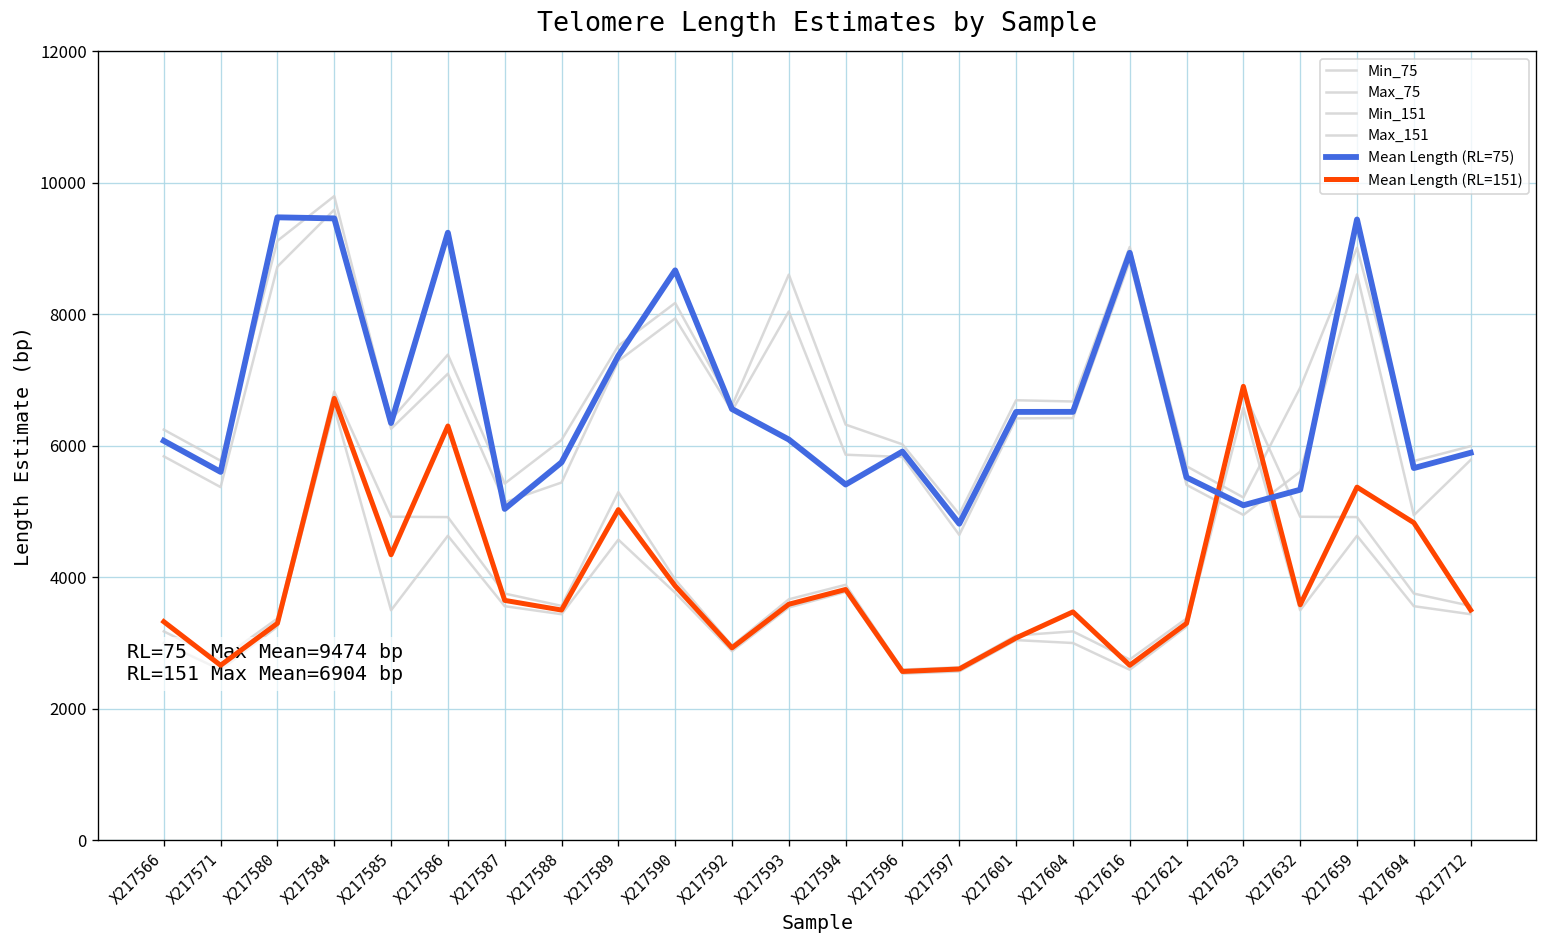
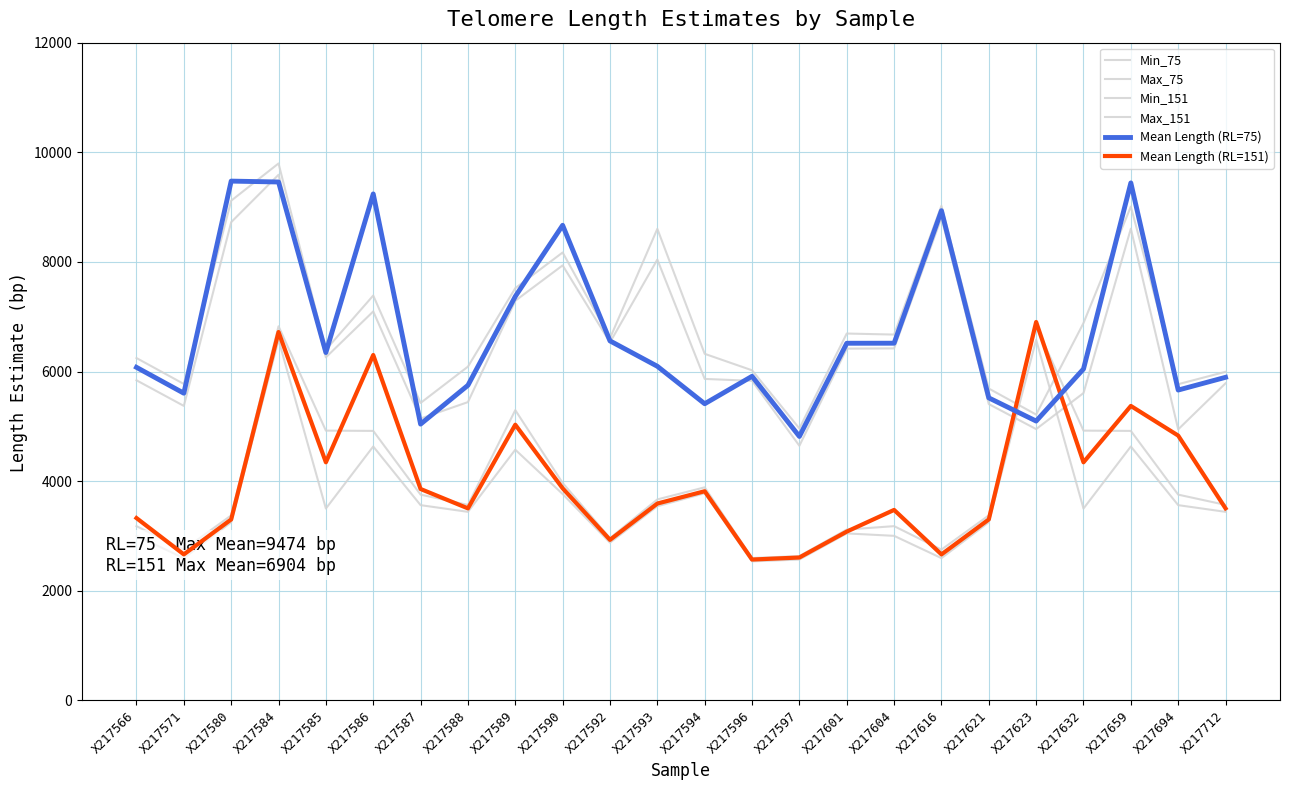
  {
    "Mean Length (RL=75)": {
      "X217566": 6100,
      "X217571": 5600,
      "X217580": 9500,
      "X217584": 9500,
      "X217585": 6300,
      "X217586": 9200,
      "X217587": 5000,
      "X217588": 5700,
      "X217589": 7400,
      "X217590": 8700,
      "X217593": 6100,
      "X217594": 5400,
      "X217596": 5900,
      "X217597": 4800,
      "X217601": 6500,
      "X217604": 6500,
      "X217616": 8900,
      "X217621": 5500,
      "X217623": 5100,
-     "X217632": 5300,
+     "X217632": 6000,
      "X217659": 9400,
      "X217694": 5700,
      "X217712": 5900
    },
    "Mean Length (RL=151)": {
      "X217566": 3300,
      "X217580": 3300,
      "X217584": 6700,
      "X217585": 4300,
      "X217586": 6300,
-     "X217587": 3700,
+     "X217587": 3900,
      "X217588": 3500,
      "X217589": 5000,
      "X217590": 3900,
      "X217593": 3600,
      "X217604": 3500,
      "X217616": 2700,
      "X217621": 3300,
      "X217623": 6900,
-     "X217632": 3600,
+     "X217632": 4300,
      "X217659": 5400,
      "X217694": 4800,
      "X217712": 3500
    }
  }
